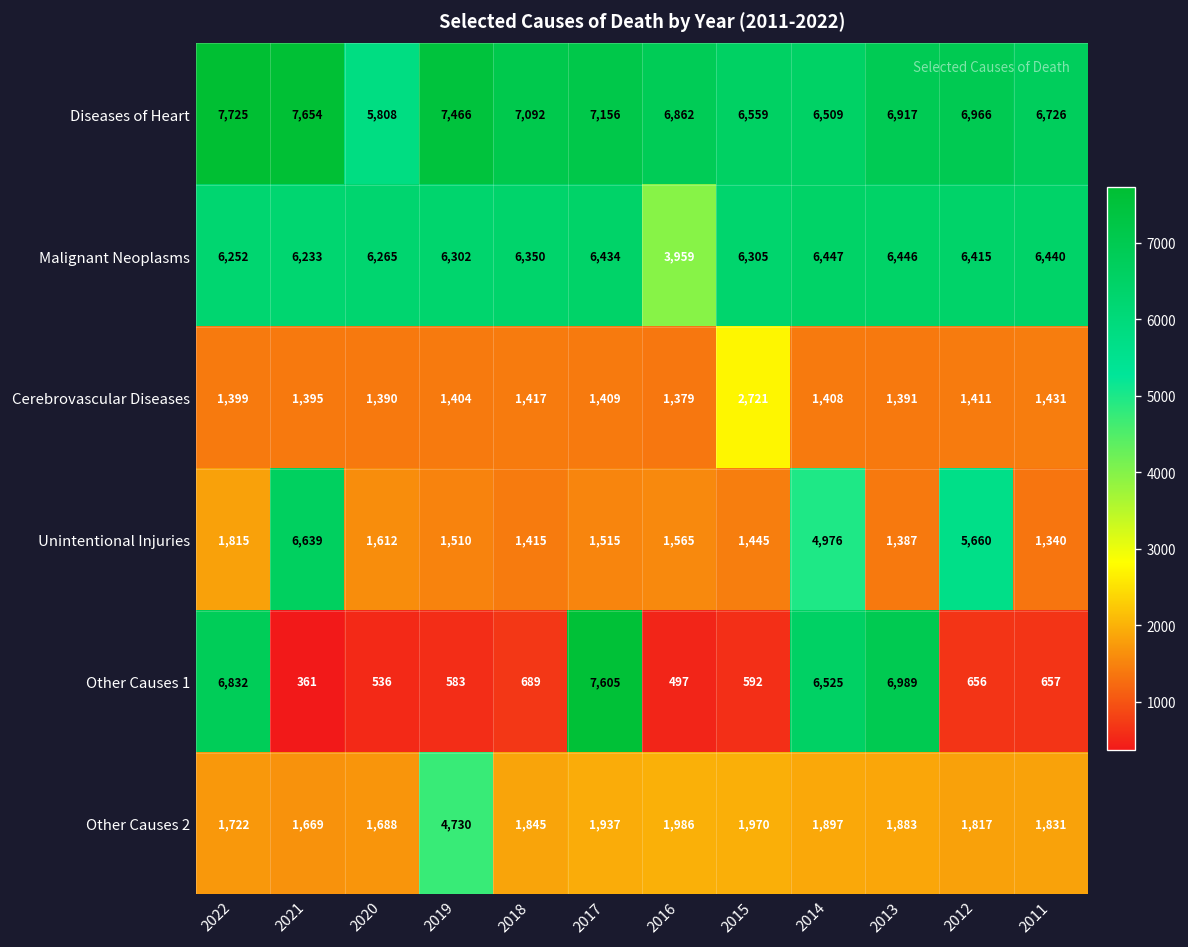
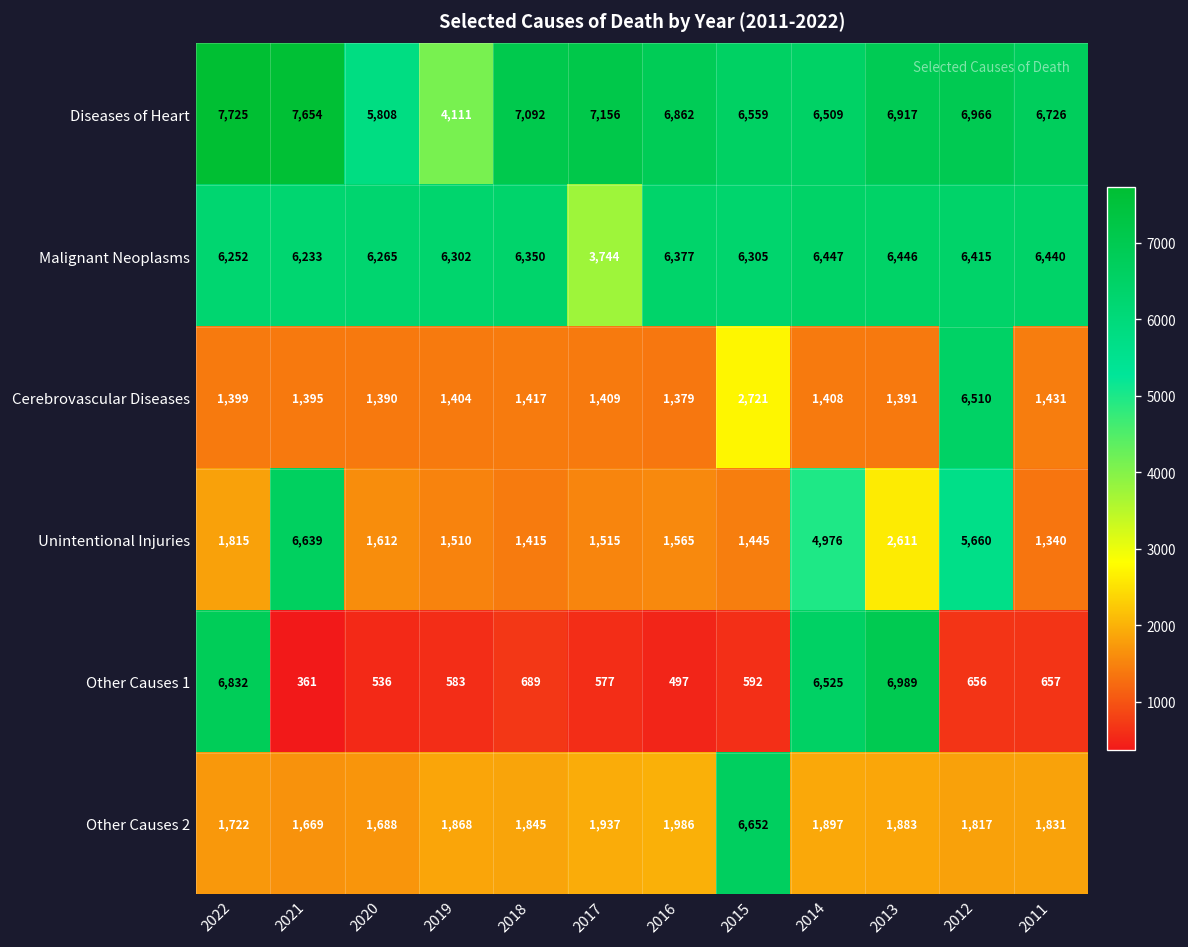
  {
    "Diseases of Heart": {
      "2022": "7,725",
      "2021": "7,654",
      "2020": "5,808",
-     "2019": "7,466",
+     "2019": "4,111",
      "2018": "7,092",
      "2017": "7,156",
      "2016": "6,862",
      "2015": "6,559",
      "2014": "6,509",
      "2013": "6,917",
      "2011": "6,726"
    },
    "Malignant Neoplasms": {
      "2022": "6,252",
      "2021": "6,233",
      "2020": "6,265",
      "2019": "6,302",
      "2018": "6,350",
-     "2017": "6,434",
-     "2016": "3,959",
+     "2017": "3,744",
+     "2016": "6,377",
      "2015": "6,305",
      "2014": "6,447",
      "2013": "6,446",
      "2012": "6,415",
      "2011": "6,440"
    },
    "Cerebrovascular Diseases": {
      "2022": "1,399",
      "2021": "1,395",
      "2020": "1,390",
      "2019": "1,404",
      "2018": "1,417",
      "2017": "1,409",
      "2016": "1,379",
      "2015": "2,721",
      "2014": "1,408",
      "2013": "1,391",
-     "2012": "1,411",
+     "2012": "6,510",
      "2011": "1,431"
    },
    "Unintentional Injuries": {
      "2022": "1,815",
      "2021": "6,639",
      "2020": "1,612",
      "2019": "1,510",
      "2018": "1,415",
      "2017": "1,515",
      "2016": "1,565",
      "2015": "1,445",
      "2014": "4,976",
-     "2013": "1,387",
+     "2013": "2,611",
      "2012": "5,660",
      "2011": "1,340"
    },
    "Other Causes 1": {
      "2022": "6,832",
      "2021": "361",
      "2020": "536",
      "2019": "583",
      "2018": "689",
-     "2017": "7,605",
+     "2017": "577",
      "2016": "497",
      "2015": "592",
      "2014": "6,525",
      "2013": "6,989",
      "2012": "656",
      "2011": "657"
    },
    "Other Causes 2": {
      "2022": "1,722",
      "2021": "1,669",
      "2020": "1,688",
-     "2019": "4,730",
+     "2019": "1,868",
      "2018": "1,845",
      "2017": "1,937",
      "2016": "1,986",
-     "2015": "1,970",
+     "2015": "6,652",
      "2014": "1,897",
      "2013": "1,883",
      "2012": "1,817",
      "2011": "1,831"
    }
  }
